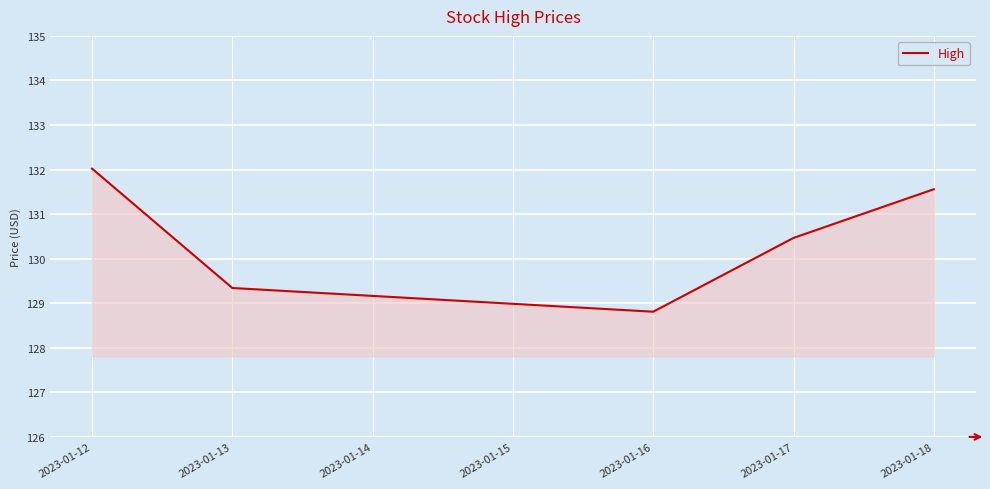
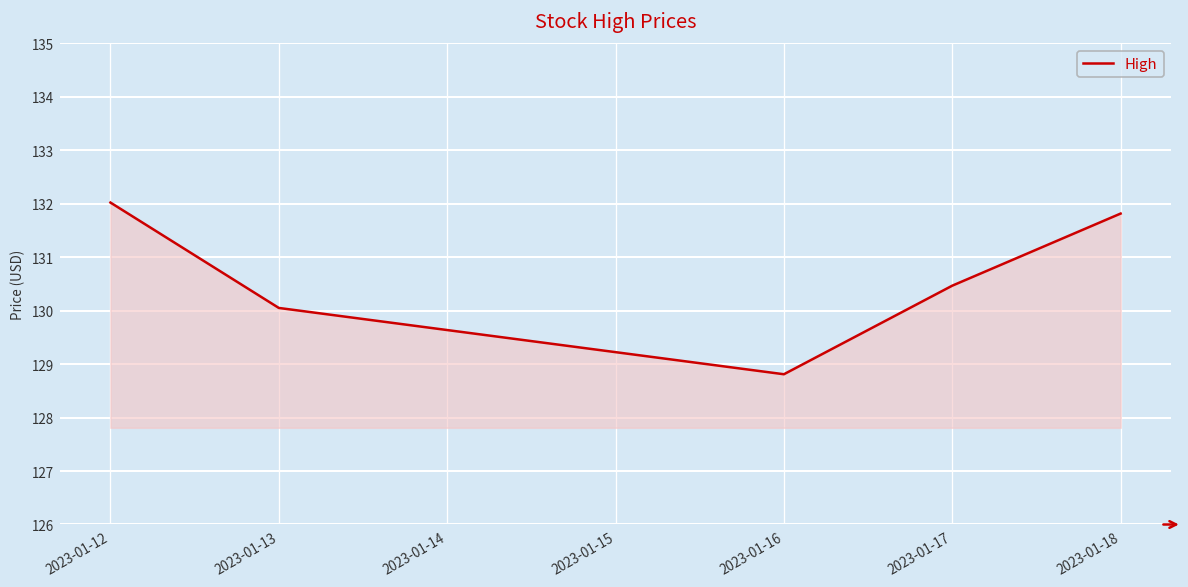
  {
    "2023-01-12": 132.0,
-   "2023-01-13": 129.3,
+   "2023-01-13": 130.1,
    "2023-01-16": 128.8,
    "2023-01-17": 130.5,
-   "2023-01-18": 131.6
+   "2023-01-18": 131.8
  }
